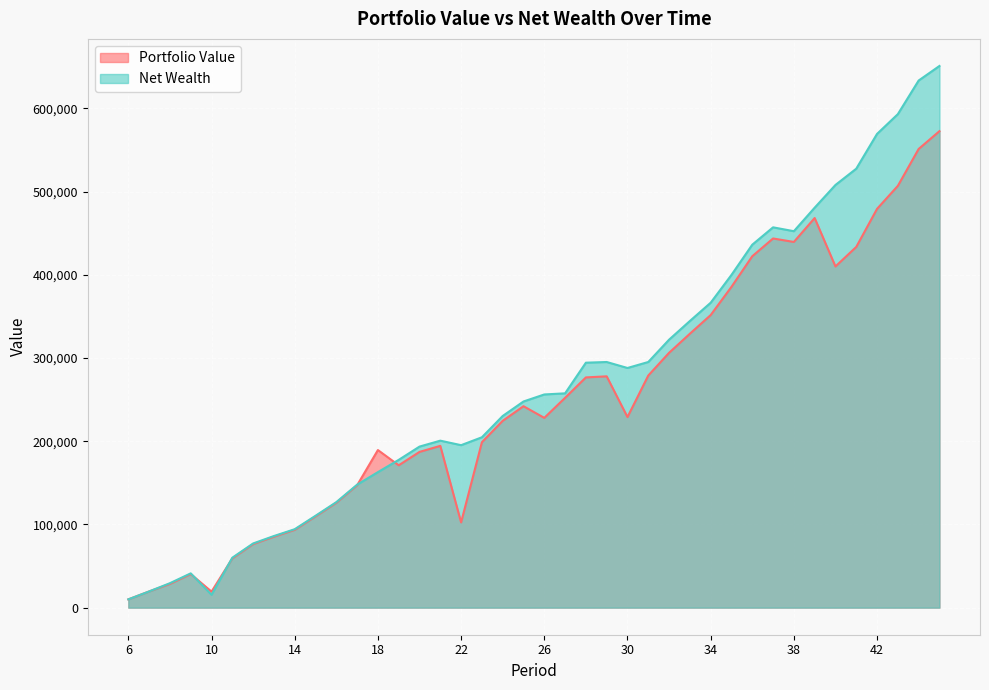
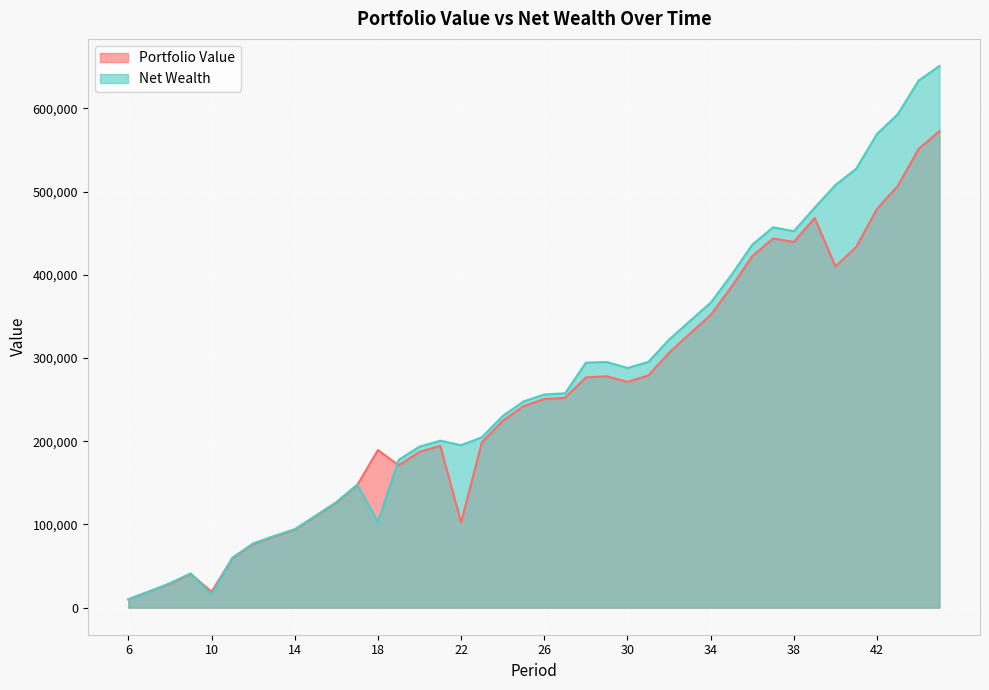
  {
    "Portfolio Value": {
      "10": "20,000",
      "18": "190,000",
      "22": "100,000",
-     "26": "230,000",
-     "30": "230,000",
+     "26": "250,000",
+     "30": "270,000",
      "34": "350,000",
      "38": "440,000",
      "42": "480,000"
    },
    "Net Wealth": {
      "10": "20,000",
-     "18": "160,000",
+     "18": "100,000",
      "22": "200,000",
      "26": "260,000",
      "30": "290,000",
      "34": "370,000",
      "38": "450,000",
      "42": "570,000"
    }
  }
